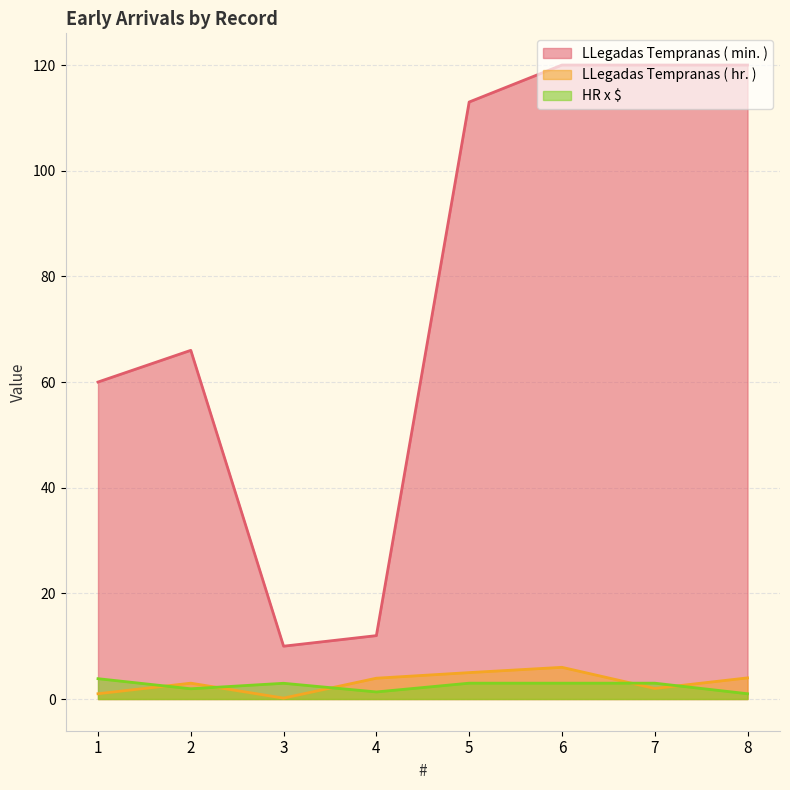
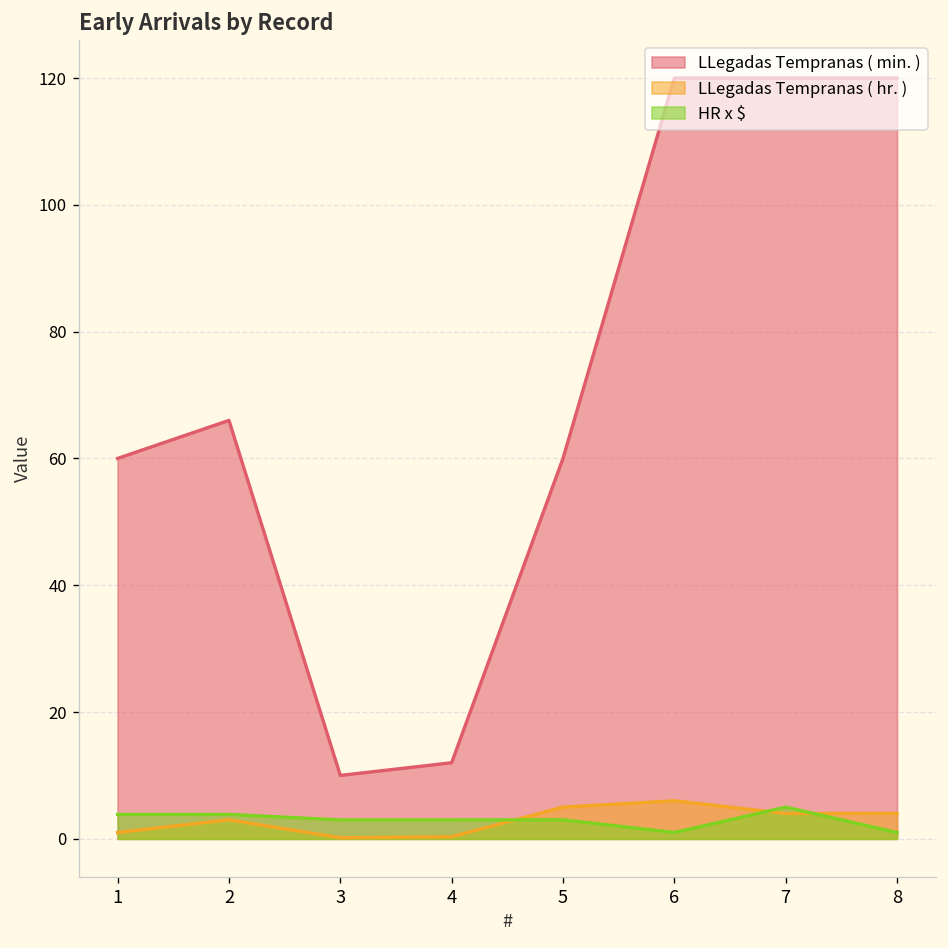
  {
    "LLegadas Tempranas ( min. )": {
      "1": 60,
      "2": 66,
      "3": 10,
      "4": 12,
-     "5": 113
+     "5": 60
    },
    "LLegadas Tempranas ( hr. )": {
      "1": 1,
      "2": 3,
      "3": 0,
-     "4": 4,
+     "4": 0,
      "5": 5,
      "6": 6,
-     "7": 2,
+     "7": 4,
      "8": 4
    },
    "HR x $": {
      "1": 4,
-     "2": 2,
+     "2": 4,
      "3": 3,
-     "4": 1,
+     "4": 3,
      "5": 3,
-     "6": 3,
-     "7": 3,
+     "6": 1,
+     "7": 5,
      "8": 1
    }
  }
